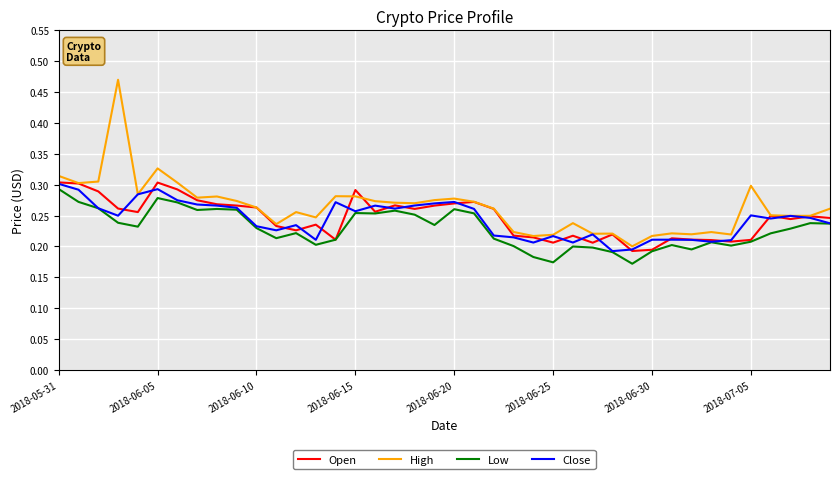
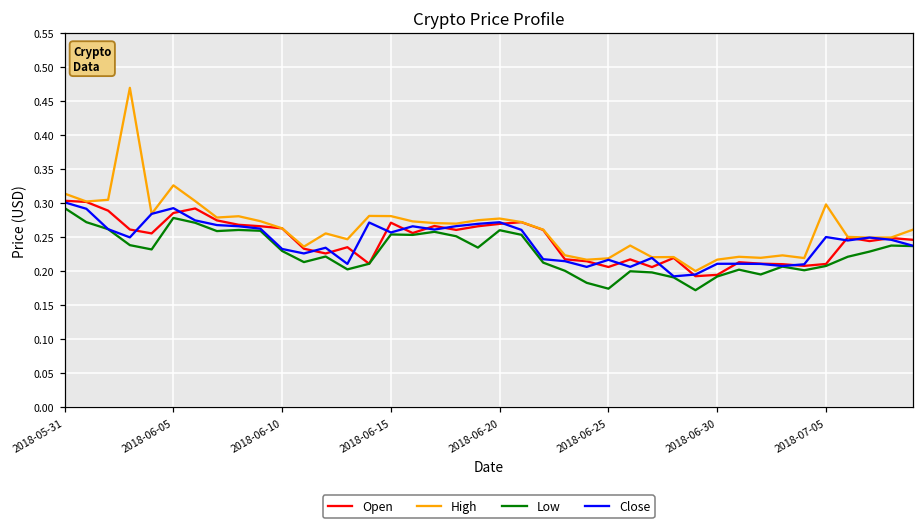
  {
    "Open": {
-     "2018-06-05": 0.30,
-     "2018-06-15": 0.29,
+     "2018-06-05": 0.29,
+     "2018-06-15": 0.27,
      "2018-06-25": 0.21
    },
    "High": {
      "2018-05-31": 0.31,
      "2018-06-05": 0.33,
      "2018-06-15": 0.28,
      "2018-06-20": 0.28,
      "2018-06-30": 0.22,
      "2018-07-05": 0.30
    },
    "Low": {
      "2018-05-31": 0.29,
      "2018-06-05": 0.28,
      "2018-06-20": 0.26,
      "2018-06-25": 0.17
    },
    "Close": {
      "2018-06-05": 0.29,
      "2018-06-30": 0.21,
      "2018-07-05": 0.25
    }
  }
